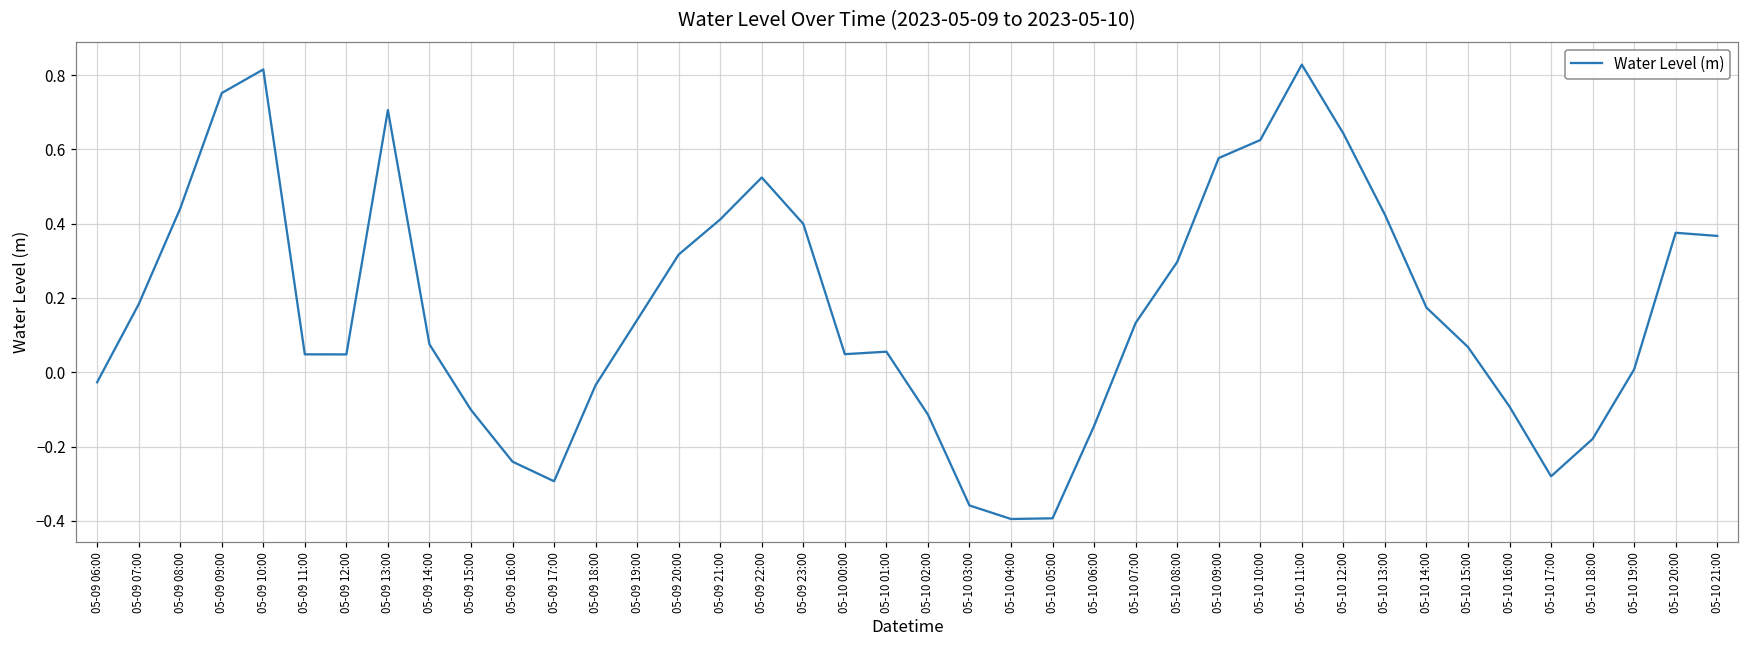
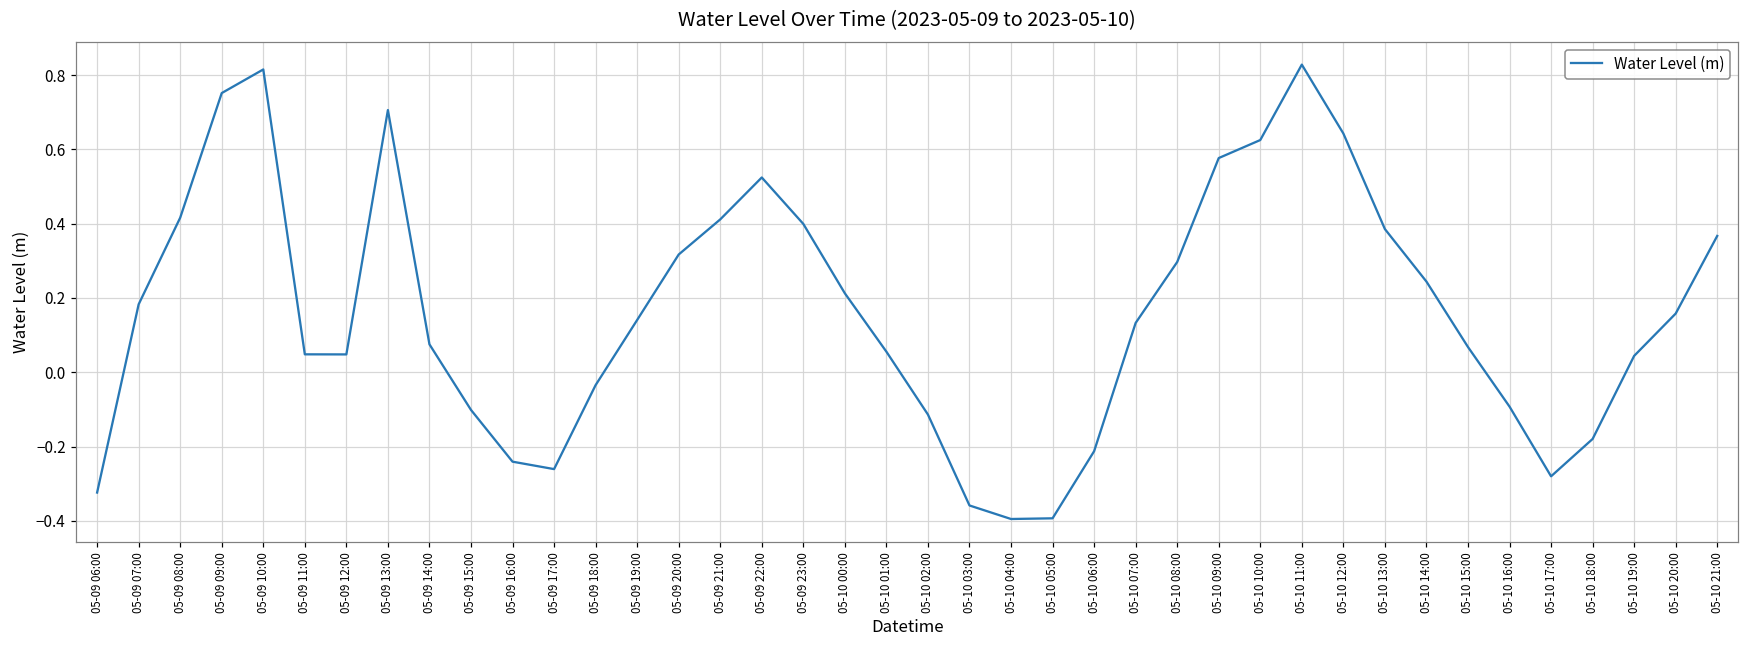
  {
-   "05-09 06:00": -0.03,
+   "05-09 06:00": -0.32,
    "05-09 07:00": 0.18,
-   "05-09 08:00": 0.44,
+   "05-09 08:00": 0.42,
    "05-09 09:00": 0.75,
    "05-09 10:00": 0.82,
    "05-09 11:00": 0.05,
    "05-09 12:00": 0.05,
    "05-09 13:00": 0.71,
    "05-09 14:00": 0.08,
    "05-09 15:00": -0.10,
    "05-09 16:00": -0.24,
-   "05-09 17:00": -0.29,
+   "05-09 17:00": -0.26,
    "05-09 18:00": -0.03,
    "05-09 19:00": 0.14,
    "05-09 20:00": 0.32,
    "05-09 21:00": 0.41,
    "05-09 22:00": 0.52,
    "05-09 23:00": 0.40,
-   "05-10 00:00": 0.05,
+   "05-10 00:00": 0.21,
    "05-10 01:00": 0.06,
    "05-10 02:00": -0.11,
    "05-10 03:00": -0.36,
    "05-10 04:00": -0.40,
    "05-10 05:00": -0.39,
-   "05-10 06:00": -0.14,
+   "05-10 06:00": -0.21,
    "05-10 07:00": 0.13,
    "05-10 08:00": 0.30,
    "05-10 09:00": 0.58,
    "05-10 10:00": 0.63,
    "05-10 11:00": 0.83,
    "05-10 12:00": 0.64,
-   "05-10 13:00": 0.42,
-   "05-10 14:00": 0.17,
+   "05-10 13:00": 0.39,
+   "05-10 14:00": 0.24,
    "05-10 15:00": 0.07,
    "05-10 16:00": -0.09,
    "05-10 17:00": -0.28,
    "05-10 18:00": -0.18,
-   "05-10 19:00": 0.01,
-   "05-10 20:00": 0.38,
+   "05-10 19:00": 0.04,
+   "05-10 20:00": 0.16,
    "05-10 21:00": 0.37
  }
